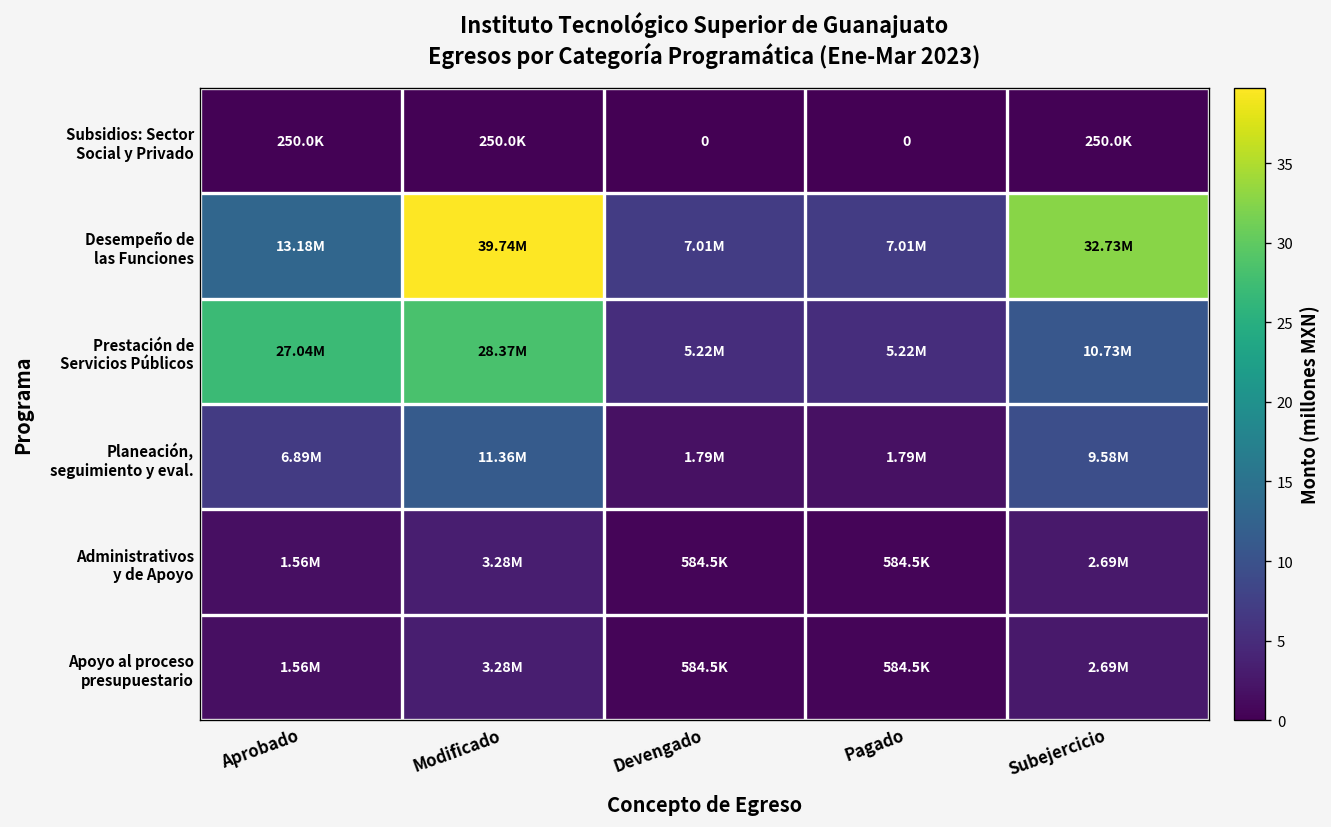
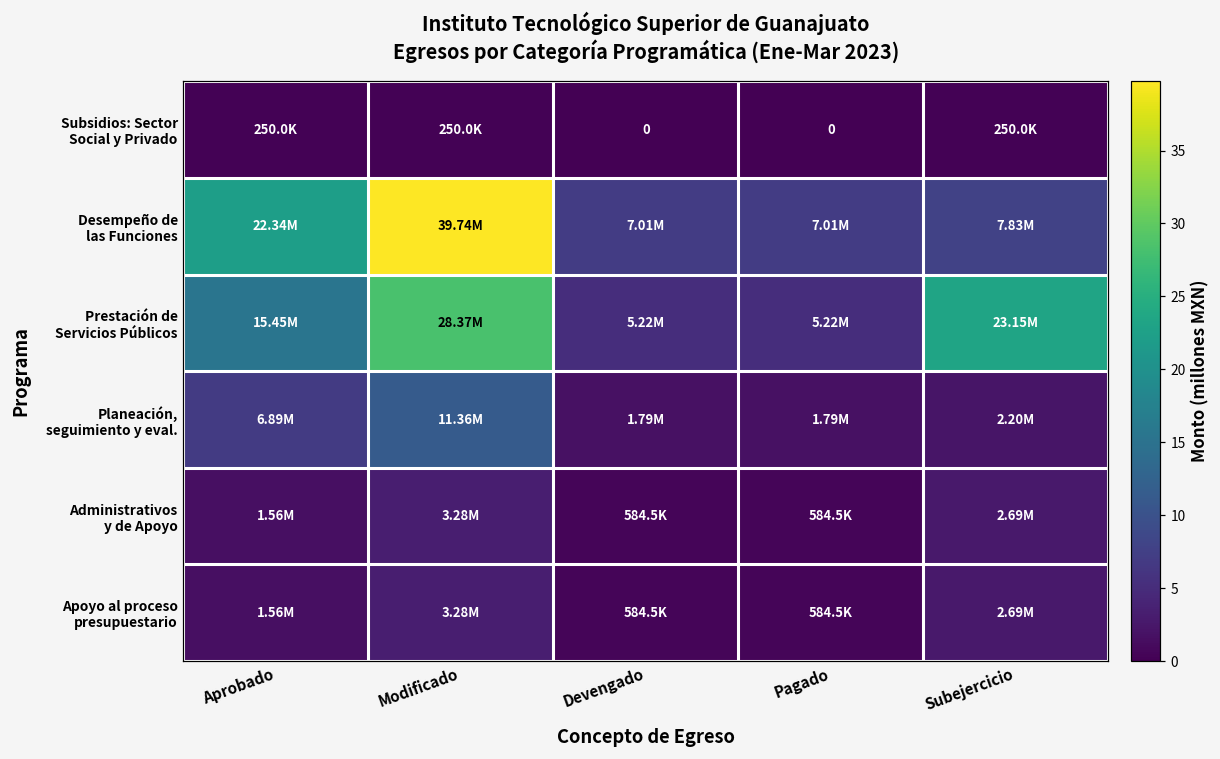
  {
    "Subsidios: Sector Social y Privado": {
      "Aprobado": "250.0K",
      "Modificado": "250.0K",
      "Devengado": "0",
      "Pagado": "0",
      "Subejercicio": "250.0K"
    },
    "Desempeño de las Funciones": {
-     "Aprobado": "13.18M",
+     "Aprobado": "22.34M",
      "Modificado": "39.74M",
      "Devengado": "7.01M",
      "Pagado": "7.01M",
-     "Subejercicio": "32.73M"
+     "Subejercicio": "7.83M"
    },
    "Prestación de Servicios Públicos": {
-     "Aprobado": "27.04M",
+     "Aprobado": "15.45M",
      "Modificado": "28.37M",
      "Devengado": "5.22M",
      "Pagado": "5.22M",
-     "Subejercicio": "10.73M"
+     "Subejercicio": "23.15M"
    },
    "Planeación, seguimiento y eval.": {
      "Aprobado": "6.89M",
      "Modificado": "11.36M",
      "Devengado": "1.79M",
      "Pagado": "1.79M",
-     "Subejercicio": "9.58M"
+     "Subejercicio": "2.20M"
    },
    "Administrativos y de Apoyo": {
      "Aprobado": "1.56M",
      "Modificado": "3.28M",
      "Devengado": "584.5K",
      "Pagado": "584.5K",
      "Subejercicio": "2.69M"
    },
    "Apoyo al proceso presupuestario": {
      "Aprobado": "1.56M",
      "Modificado": "3.28M",
      "Devengado": "584.5K",
      "Pagado": "584.5K",
      "Subejercicio": "2.69M"
    }
  }
